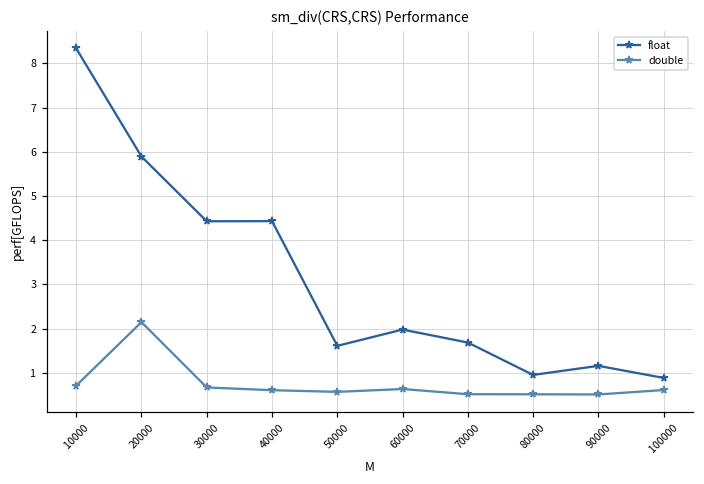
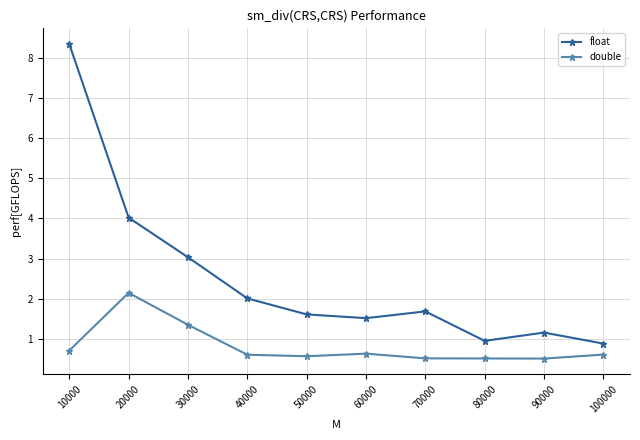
  {
    "float": {
      "10000": 8.3,
-     "20000": 5.9,
-     "30000": 4.4,
-     "40000": 4.4,
+     "20000": 4.0,
+     "30000": 3.0,
+     "40000": 2.0,
      "50000": 1.6,
-     "60000": 2.0,
+     "60000": 1.5,
      "70000": 1.7,
      "80000": 1.0,
      "90000": 1.2,
      "100000": 0.9
    },
    "double": {
      "10000": 0.7,
      "20000": 2.1,
-     "30000": 0.7,
+     "30000": 1.4,
      "40000": 0.6,
      "50000": 0.6,
      "60000": 0.6,
      "70000": 0.5,
      "80000": 0.5,
      "90000": 0.5,
      "100000": 0.6
    }
  }
